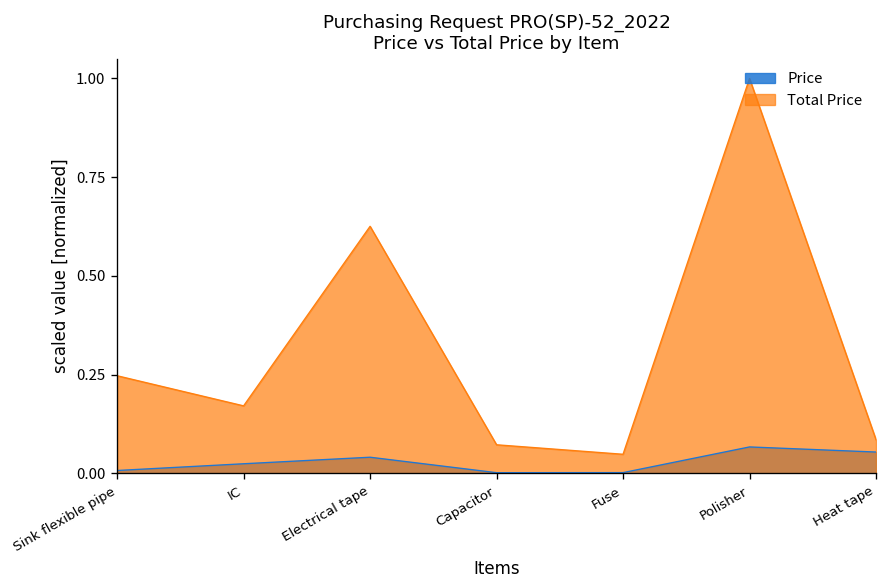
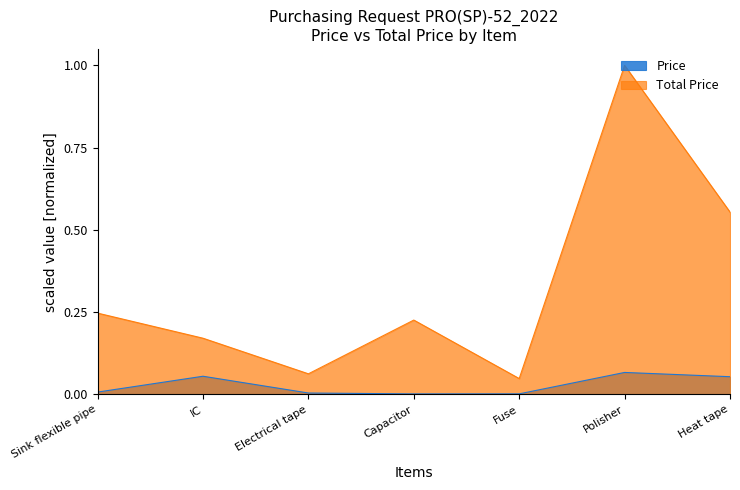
  {
    "Price": {
      "Sink flexible pipe": 0.01,
-     "IC": 0.02,
-     "Electrical tape": 0.04,
+     "IC": 0.06,
+     "Electrical tape": 0.00,
      "Capacitor": 0.00,
      "Fuse": 0.00,
      "Polisher": 0.07,
      "Heat tape": 0.05
    },
    "Total Price": {
      "Sink flexible pipe": 0.25,
      "IC": 0.17,
-     "Electrical tape": 0.63,
-     "Capacitor": 0.07,
+     "Electrical tape": 0.06,
+     "Capacitor": 0.23,
      "Fuse": 0.05,
      "Polisher": 1.00,
-     "Heat tape": 0.08
+     "Heat tape": 0.55
    }
  }
